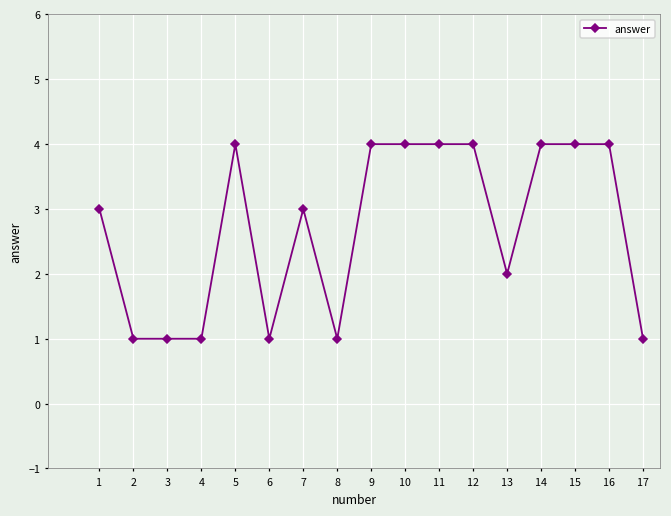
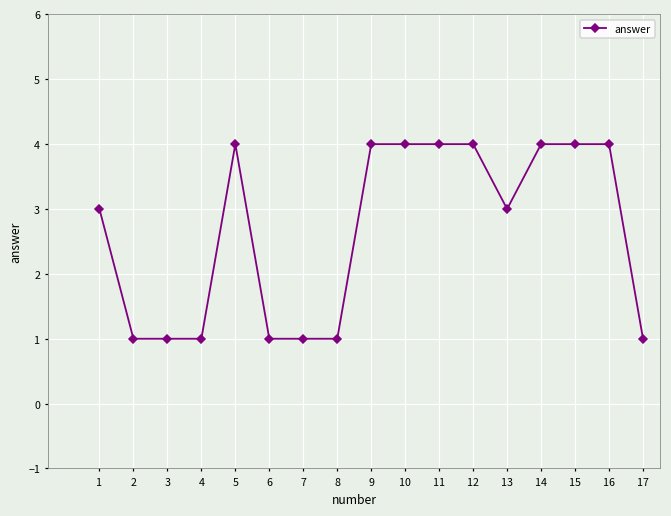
  {
    "1": 3,
    "2": 1,
    "3": 1,
    "4": 1,
    "5": 4,
    "6": 1,
-   "7": 3,
+   "7": 1,
    "8": 1,
    "9": 4,
    "10": 4,
    "11": 4,
    "12": 4,
-   "13": 2,
+   "13": 3,
    "14": 4,
    "15": 4,
    "16": 4,
    "17": 1
  }
